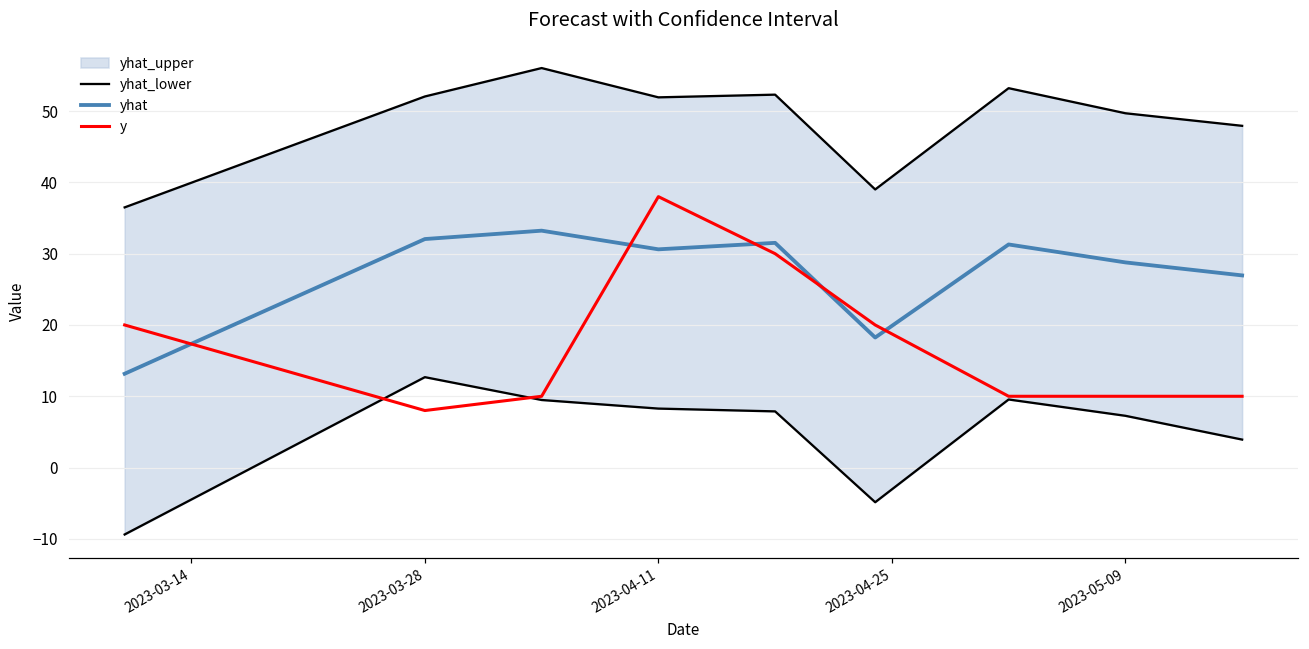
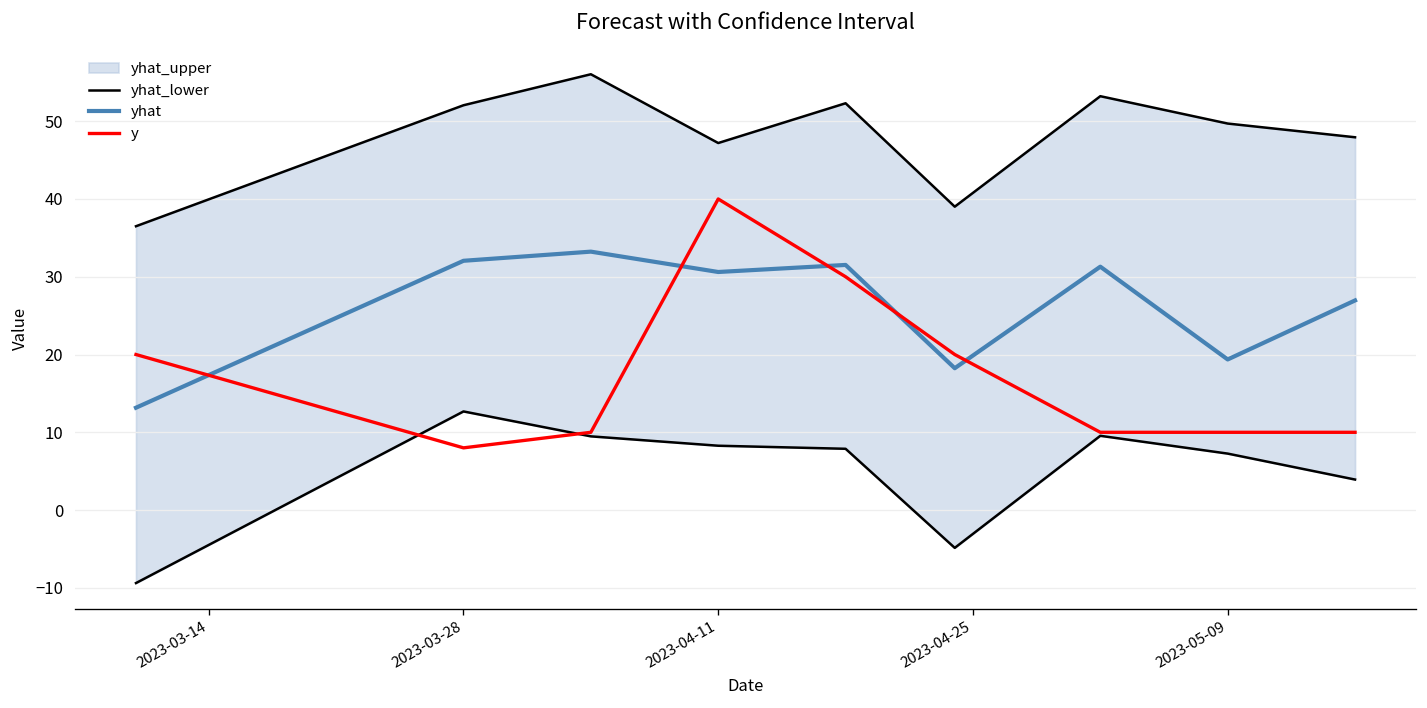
  {
    "yhat_lower": {
      "2023-03-28": 13,
      "2023-04-11": 8,
      "2023-05-09": 7
    },
    "yhat_upper": {
      "2023-03-28": 52,
-     "2023-04-11": 52,
+     "2023-04-11": 47,
      "2023-05-09": 50
    },
    "yhat": {
      "2023-03-28": 32,
      "2023-04-11": 31,
-     "2023-05-09": 29
+     "2023-05-09": 19
    },
    "y": {
      "2023-03-28": 8,
-     "2023-04-11": 38,
+     "2023-04-11": 40,
      "2023-05-09": 10
    }
  }
